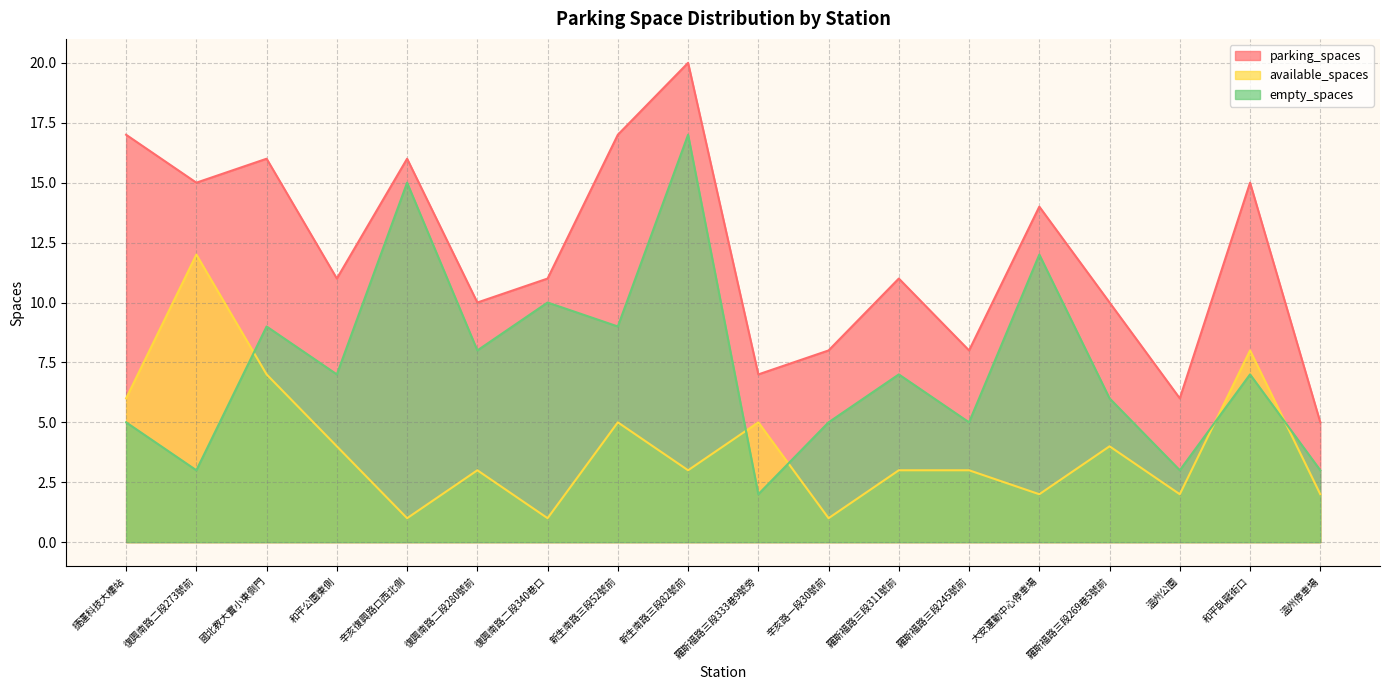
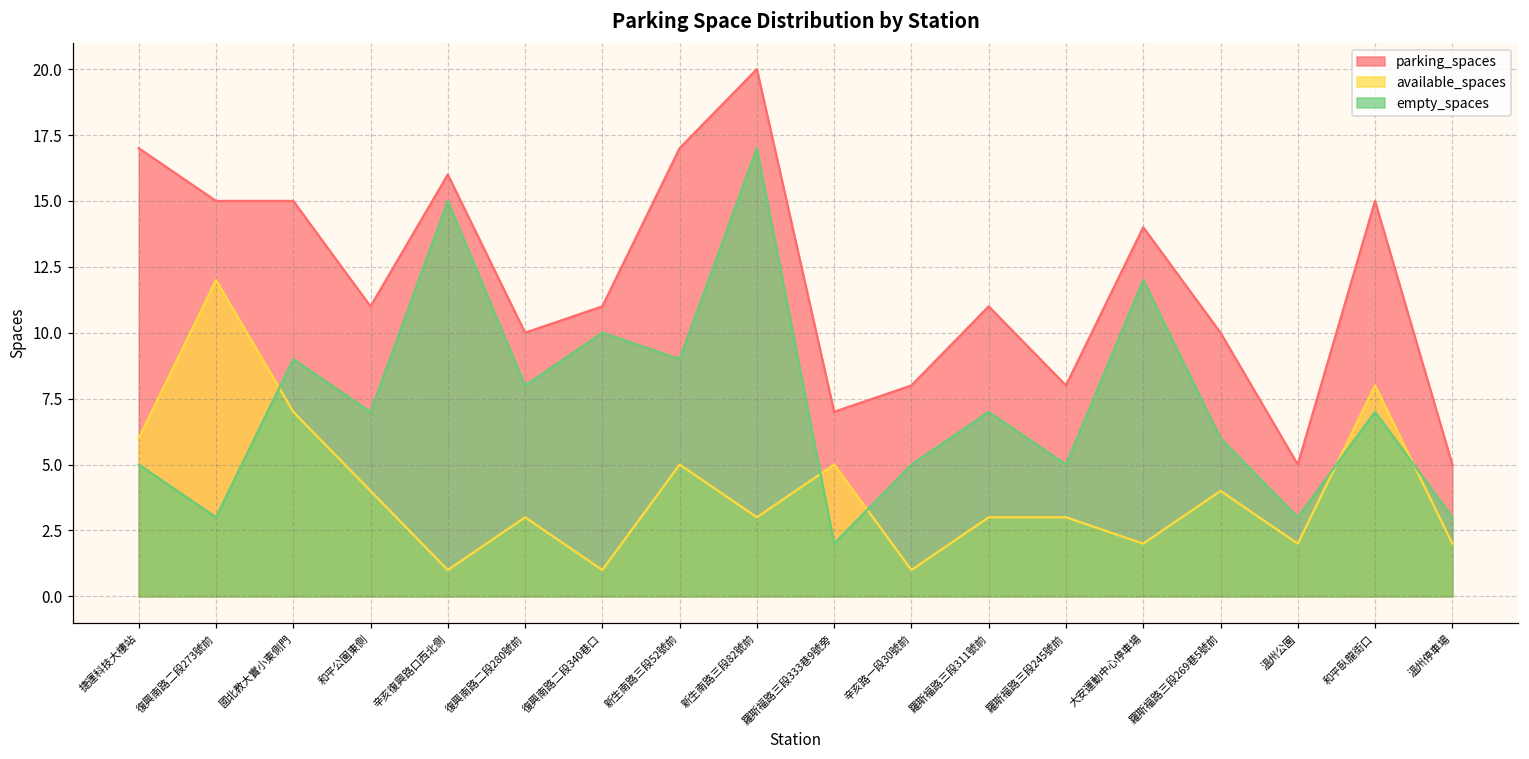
  {
    "parking_spaces": {
      "捷運科技大樓站": 17,
      "復興南路二段273號前": 15,
-     "國北教大實小東側門": 16,
+     "國北教大實小東側門": 15,
      "和平公園東側": 11,
      "辛亥復興路口西北側": 16,
      "復興南路二段280號前": 10,
      "復興南路二段340巷口": 11,
      "新生南路三段52號前": 17,
      "新生南路三段82號前": 20,
      "羅斯福路三段333巷9號旁": 7,
      "辛亥路一段30號前": 8,
      "羅斯福路三段311號前": 11,
      "羅斯福路三段245號前": 8,
      "大安運動中心停車場": 14,
      "羅斯福路三段269巷5號前": 10,
-     "溫州公園": 6,
+     "溫州公園": 5,
      "和平臥龍街口": 15,
      "溫州停車場": 5
    },
    "available_spaces": {
      "捷運科技大樓站": 6,
      "復興南路二段273號前": 12,
      "國北教大實小東側門": 7,
      "和平公園東側": 4,
      "辛亥復興路口西北側": 1,
      "復興南路二段280號前": 3,
      "復興南路二段340巷口": 1,
      "新生南路三段52號前": 5,
      "新生南路三段82號前": 3,
      "羅斯福路三段333巷9號旁": 5,
      "辛亥路一段30號前": 1,
      "羅斯福路三段311號前": 3,
      "羅斯福路三段245號前": 3,
      "大安運動中心停車場": 2,
      "羅斯福路三段269巷5號前": 4,
      "溫州公園": 2,
      "和平臥龍街口": 8,
      "溫州停車場": 2
    },
    "empty_spaces": {
      "捷運科技大樓站": 5,
      "復興南路二段273號前": 3,
      "國北教大實小東側門": 9,
      "和平公園東側": 7,
      "辛亥復興路口西北側": 15,
      "復興南路二段280號前": 8,
      "復興南路二段340巷口": 10,
      "新生南路三段52號前": 9,
      "新生南路三段82號前": 17,
      "羅斯福路三段333巷9號旁": 2,
      "辛亥路一段30號前": 5,
      "羅斯福路三段311號前": 7,
      "羅斯福路三段245號前": 5,
      "大安運動中心停車場": 12,
      "羅斯福路三段269巷5號前": 6,
      "溫州公園": 3,
      "和平臥龍街口": 7,
      "溫州停車場": 3
    }
  }
